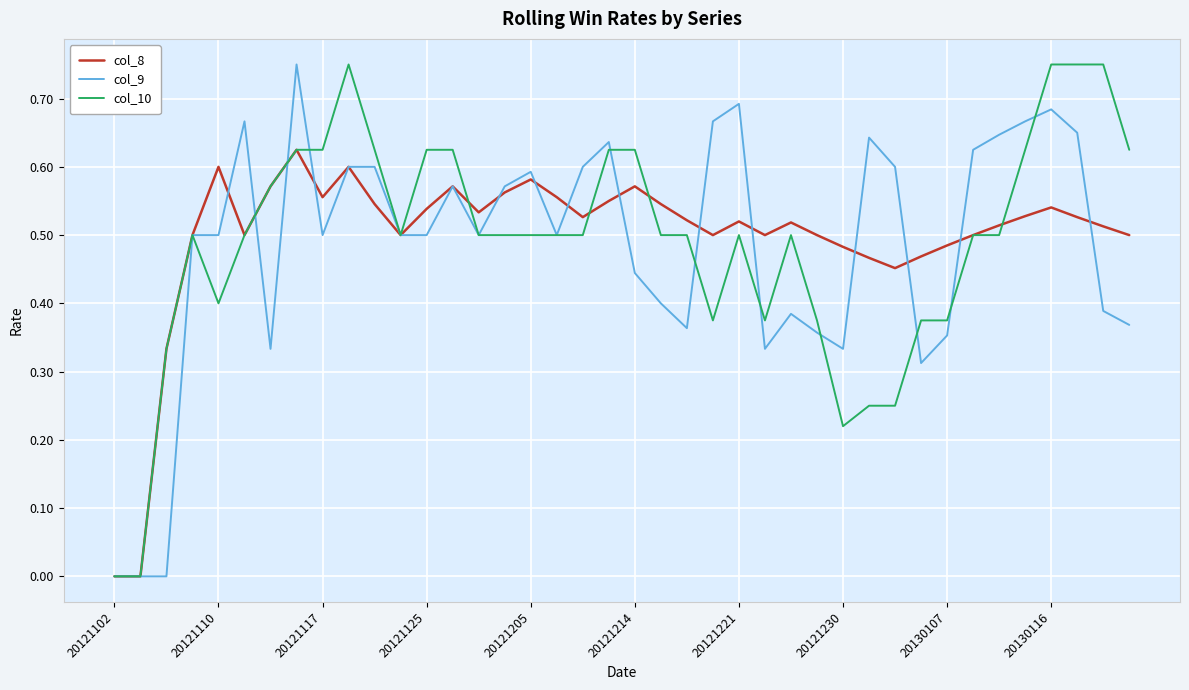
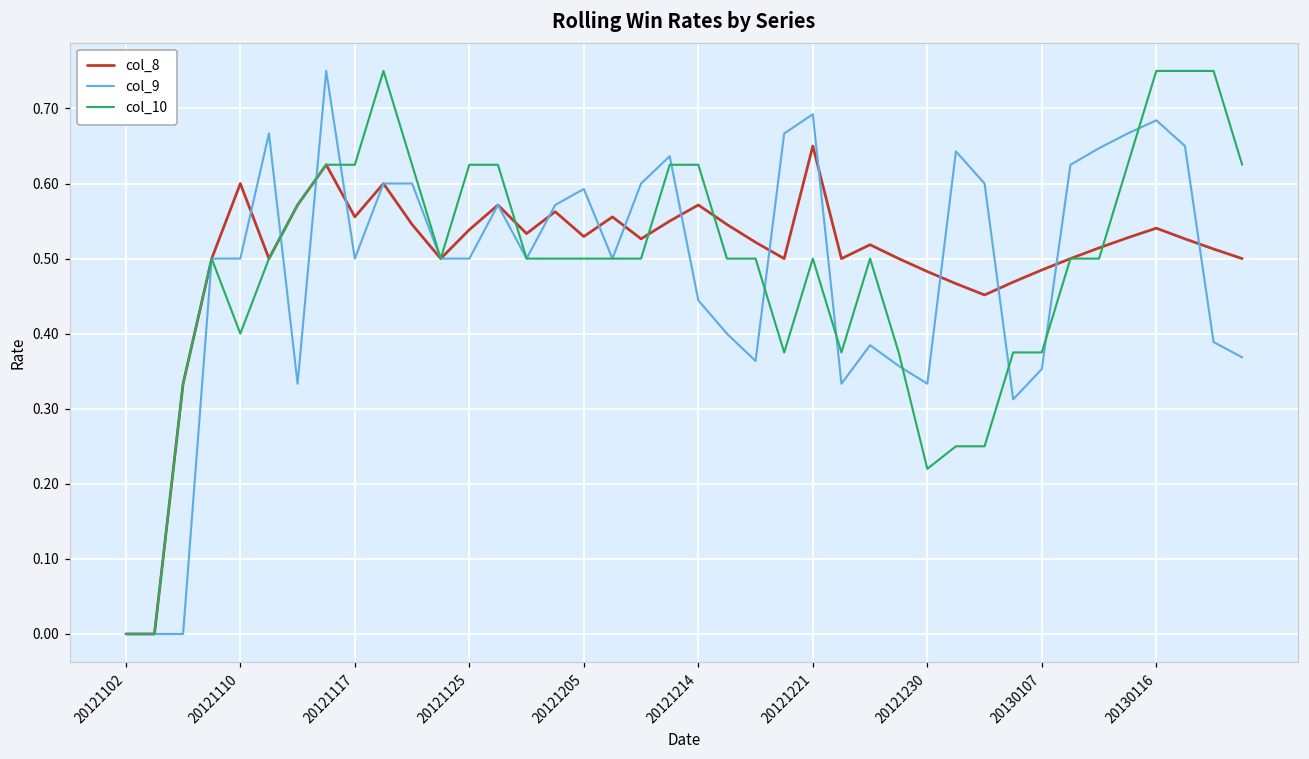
  {
    "col_8": {
      "20121110": 0.60,
      "20121117": 0.56,
      "20121125": 0.54,
-     "20121205": 0.58,
+     "20121205": 0.53,
      "20121214": 0.57,
-     "20121221": 0.52,
+     "20121221": 0.65,
      "20121230": 0.48,
      "20130107": 0.48,
      "20130116": 0.54
    },
    "col_9": {
      "20121110": 0.50,
      "20121117": 0.50,
      "20121125": 0.50,
      "20121205": 0.59,
      "20121214": 0.44,
      "20121221": 0.69,
      "20121230": 0.33,
      "20130107": 0.35,
      "20130116": 0.68
    },
    "col_10": {
      "20121110": 0.40,
      "20121117": 0.63,
      "20121125": 0.63,
      "20121205": 0.50,
      "20121214": 0.63,
      "20121221": 0.50,
      "20121230": 0.22,
      "20130107": 0.38,
      "20130116": 0.75
    }
  }
